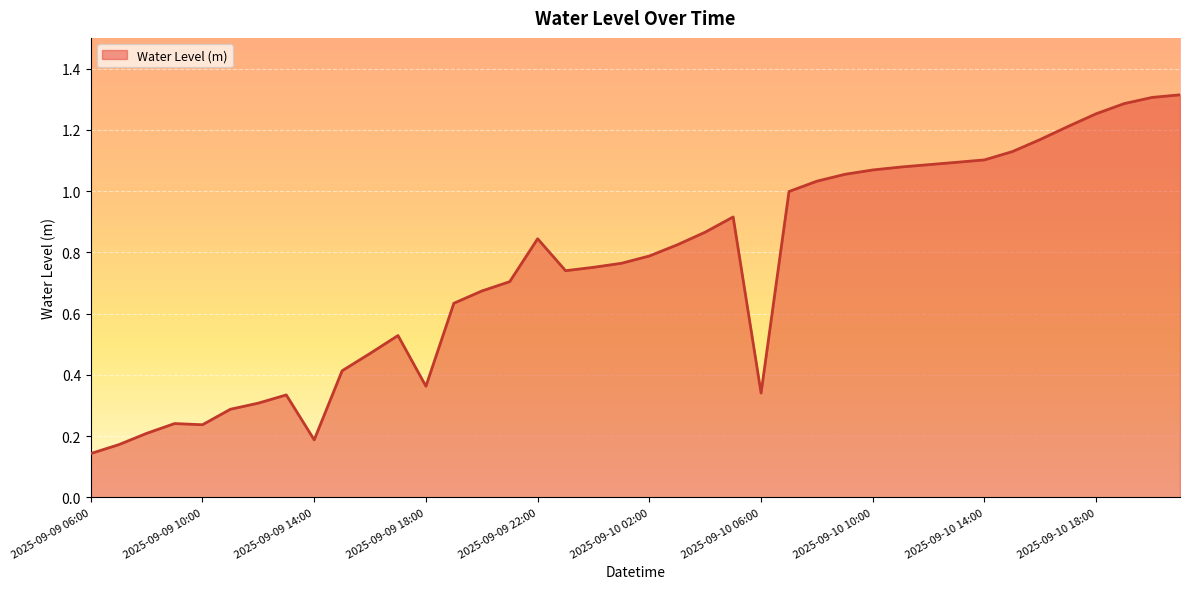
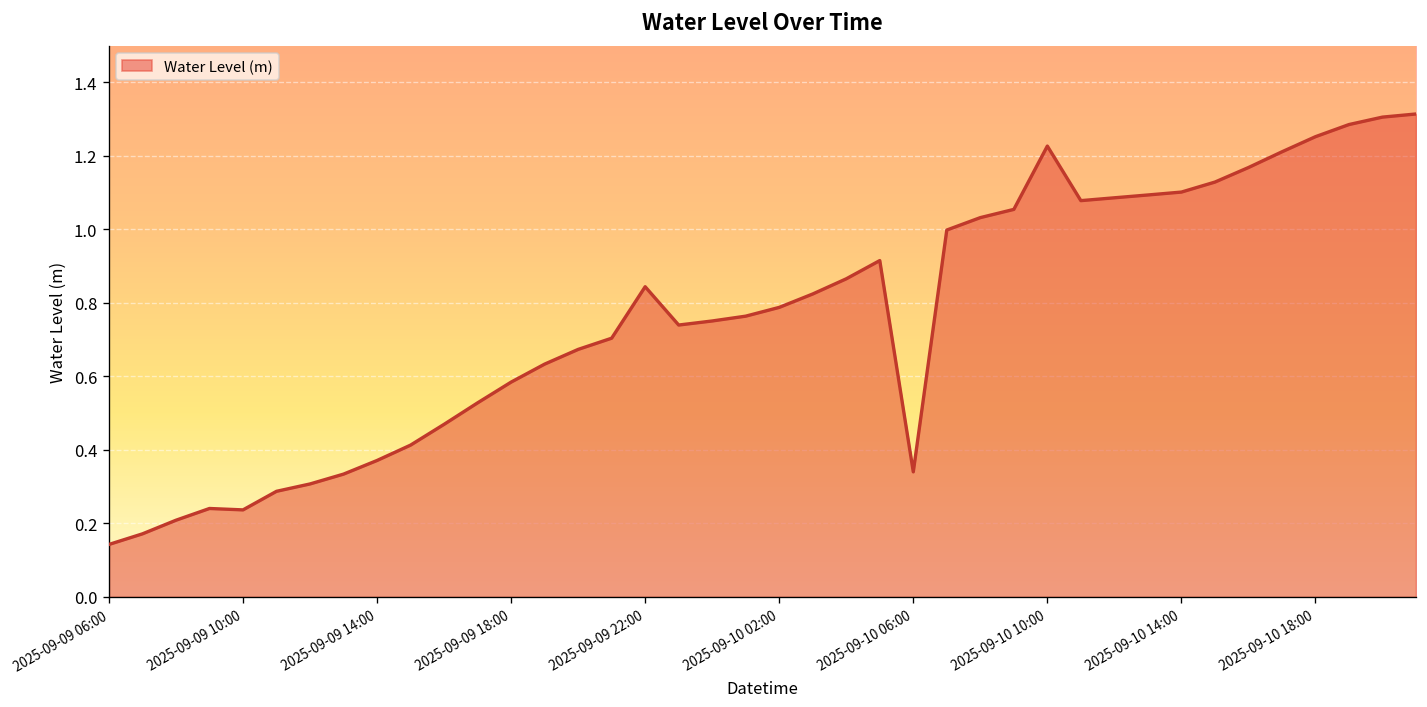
  {
    "2025-09-09 06:00": 0.14,
    "2025-09-09 10:00": 0.24,
-   "2025-09-09 14:00": 0.19,
-   "2025-09-09 18:00": 0.36,
+   "2025-09-09 14:00": 0.37,
+   "2025-09-09 18:00": 0.58,
    "2025-09-09 22:00": 0.84,
    "2025-09-10 02:00": 0.79,
    "2025-09-10 06:00": 0.34,
-   "2025-09-10 10:00": 1.07,
+   "2025-09-10 10:00": 1.23,
    "2025-09-10 14:00": 1.10,
    "2025-09-10 18:00": 1.25
  }
